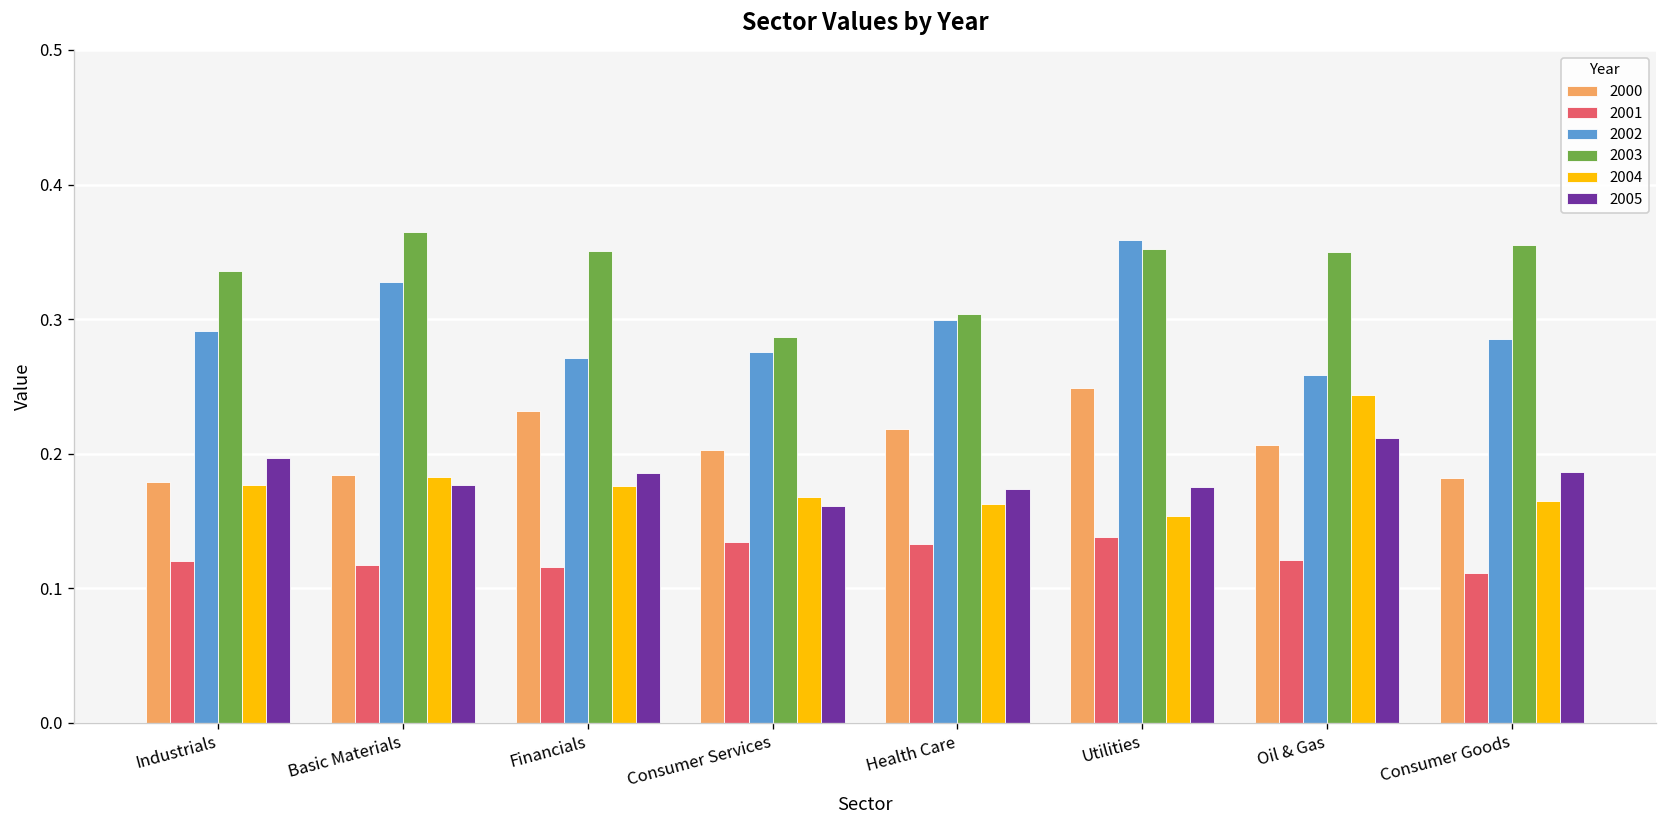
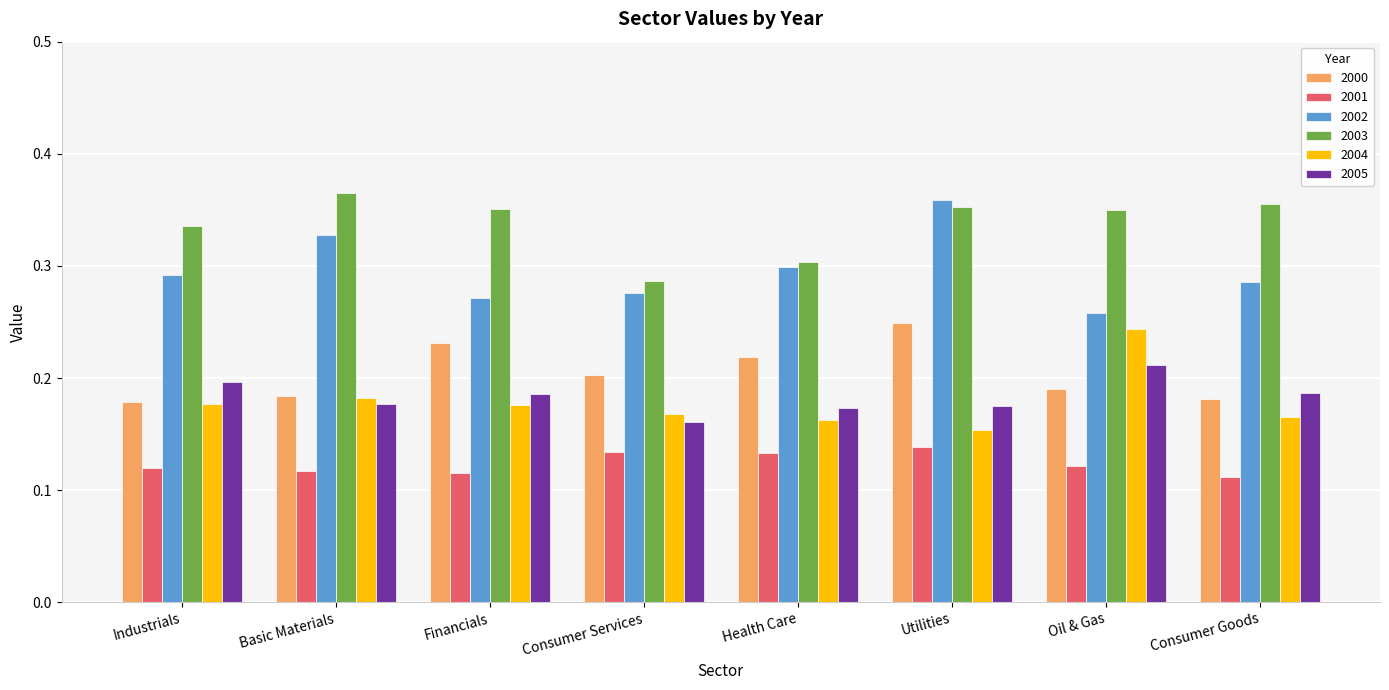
  {
    "2000": {
      "Industrials": 0.179,
      "Basic Materials": 0.184,
      "Financials": 0.232,
      "Consumer Services": 0.203,
      "Health Care": 0.219,
      "Utilities": 0.249,
-     "Oil & Gas": 0.206,
+     "Oil & Gas": 0.190,
      "Consumer Goods": 0.182
    },
    "2001": {
      "Industrials": 0.120,
      "Basic Materials": 0.117,
      "Financials": 0.115,
      "Consumer Services": 0.134,
      "Health Care": 0.133,
      "Utilities": 0.138,
      "Oil & Gas": 0.121,
      "Consumer Goods": 0.111
    },
    "2002": {
      "Industrials": 0.291,
      "Basic Materials": 0.328,
      "Financials": 0.271,
      "Consumer Services": 0.276,
      "Health Care": 0.299,
      "Utilities": 0.358,
      "Oil & Gas": 0.258,
      "Consumer Goods": 0.286
    },
    "2003": {
      "Industrials": 0.335,
      "Basic Materials": 0.365,
      "Financials": 0.351,
      "Consumer Services": 0.286,
      "Health Care": 0.304,
      "Utilities": 0.352,
      "Oil & Gas": 0.350,
      "Consumer Goods": 0.355
    },
    "2004": {
      "Industrials": 0.177,
      "Basic Materials": 0.182,
      "Financials": 0.176,
      "Consumer Services": 0.168,
      "Health Care": 0.163,
      "Utilities": 0.154,
      "Oil & Gas": 0.244,
      "Consumer Goods": 0.165
    },
    "2005": {
      "Industrials": 0.196,
      "Basic Materials": 0.177,
      "Financials": 0.185,
      "Consumer Services": 0.161,
      "Health Care": 0.173,
      "Utilities": 0.175,
      "Oil & Gas": 0.212,
      "Consumer Goods": 0.186
    }
  }
